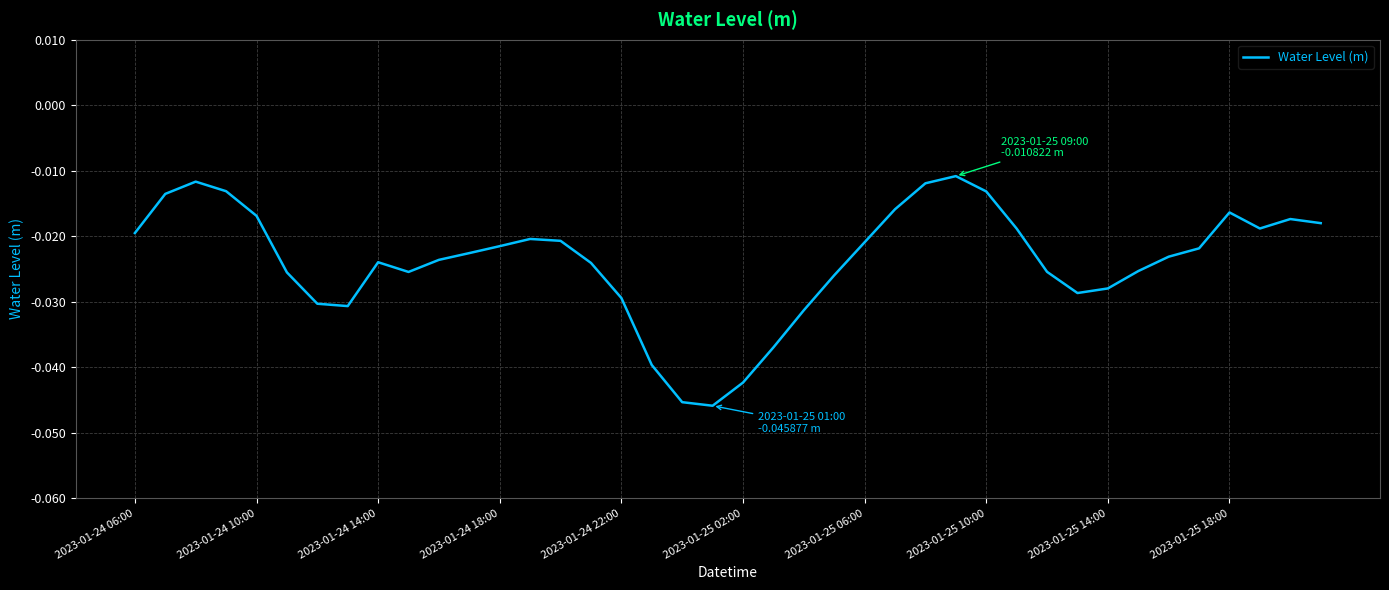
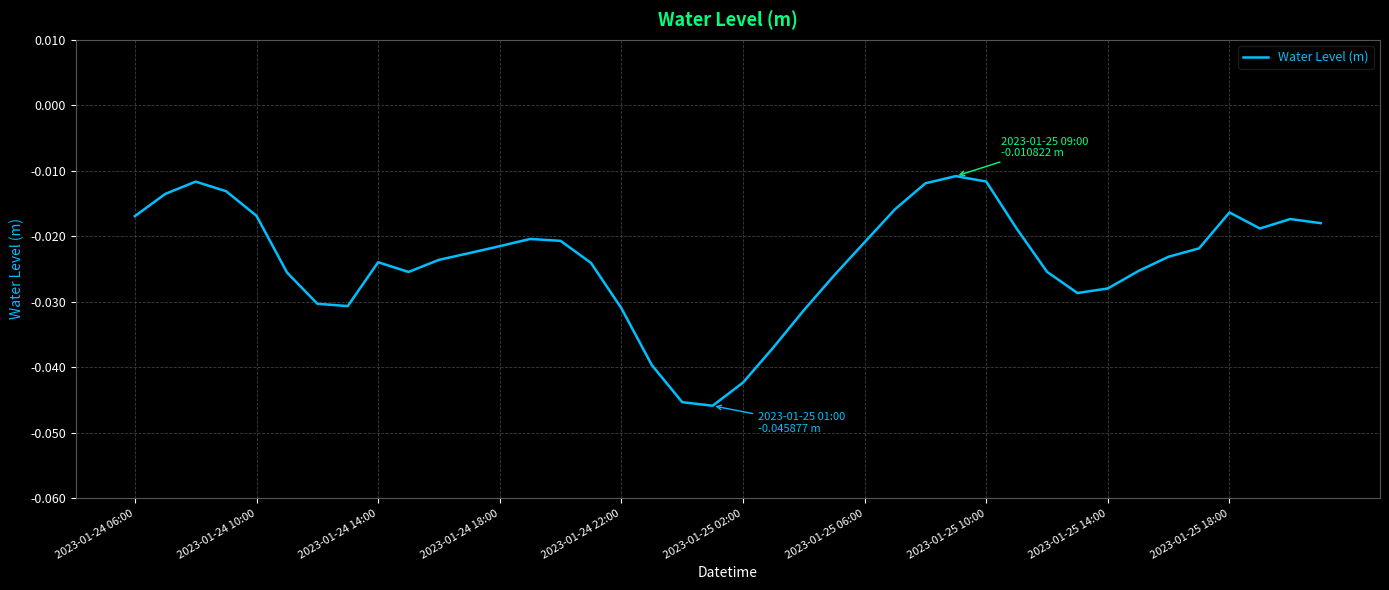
  {
-   "2023-01-24 06:00": -0.020,
+   "2023-01-24 06:00": -0.017,
    "2023-01-24 10:00": -0.017,
    "2023-01-24 14:00": -0.024,
    "2023-01-24 18:00": -0.022,
-   "2023-01-24 22:00": -0.029,
+   "2023-01-24 22:00": -0.031,
    "2023-01-25 02:00": -0.042,
    "2023-01-25 06:00": -0.021,
-   "2023-01-25 10:00": -0.013,
+   "2023-01-25 10:00": -0.012,
    "2023-01-25 14:00": -0.028,
    "2023-01-25 18:00": -0.016
  }
